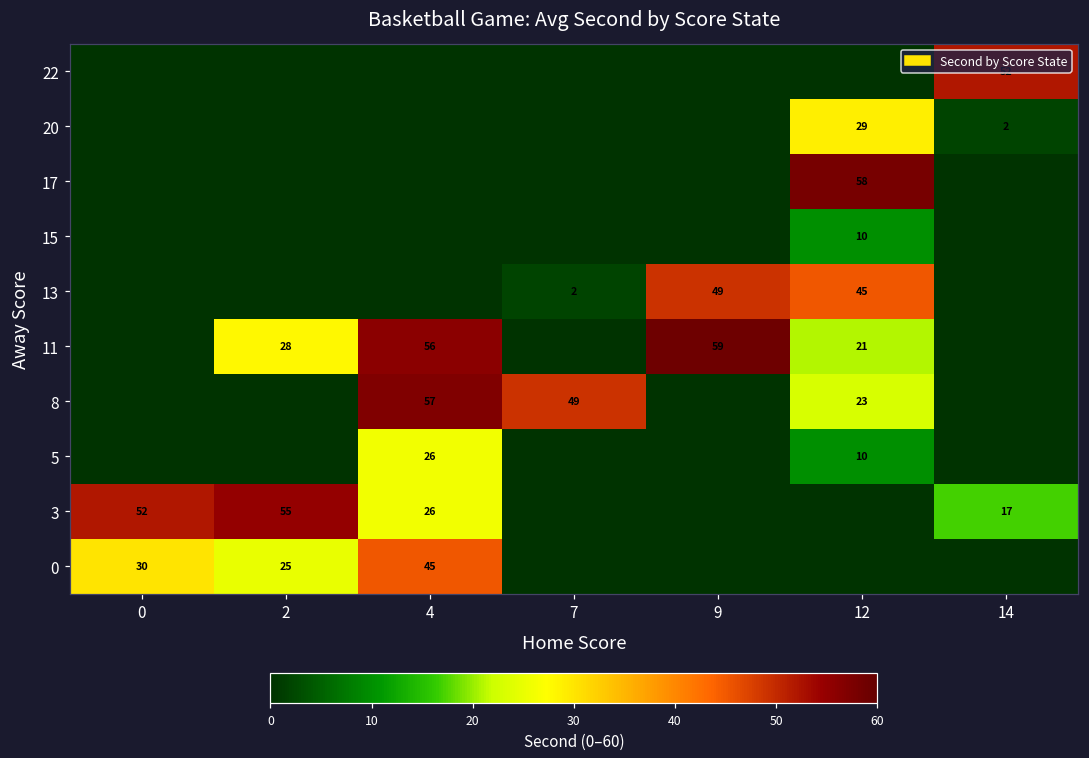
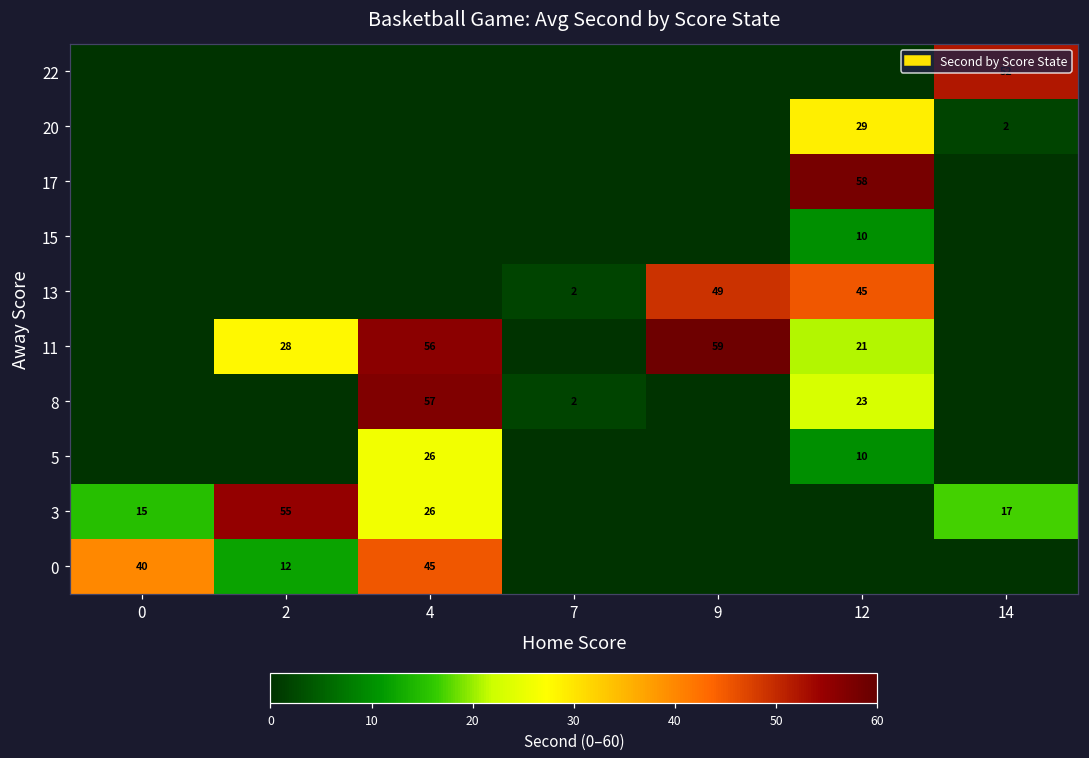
  {
    "20": {
      "12": 29,
      "14": 2
    },
    "17": {
      "12": 58
    },
    "15": {
      "12": 10
    },
    "13": {
      "7": 2,
      "9": 49,
      "12": 45
    },
    "11": {
      "2": 28,
      "4": 56,
      "9": 59,
      "12": 21
    },
    "8": {
      "4": 57,
-     "7": 49,
+     "7": 2,
      "12": 23
    },
    "5": {
      "4": 26,
      "12": 10
    },
    "3": {
-     "0": 52,
+     "0": 15,
      "2": 55,
      "4": 26,
      "14": 17
    },
    "0": {
-     "0": 30,
-     "2": 25,
+     "0": 40,
+     "2": 12,
      "4": 45
    }
  }
